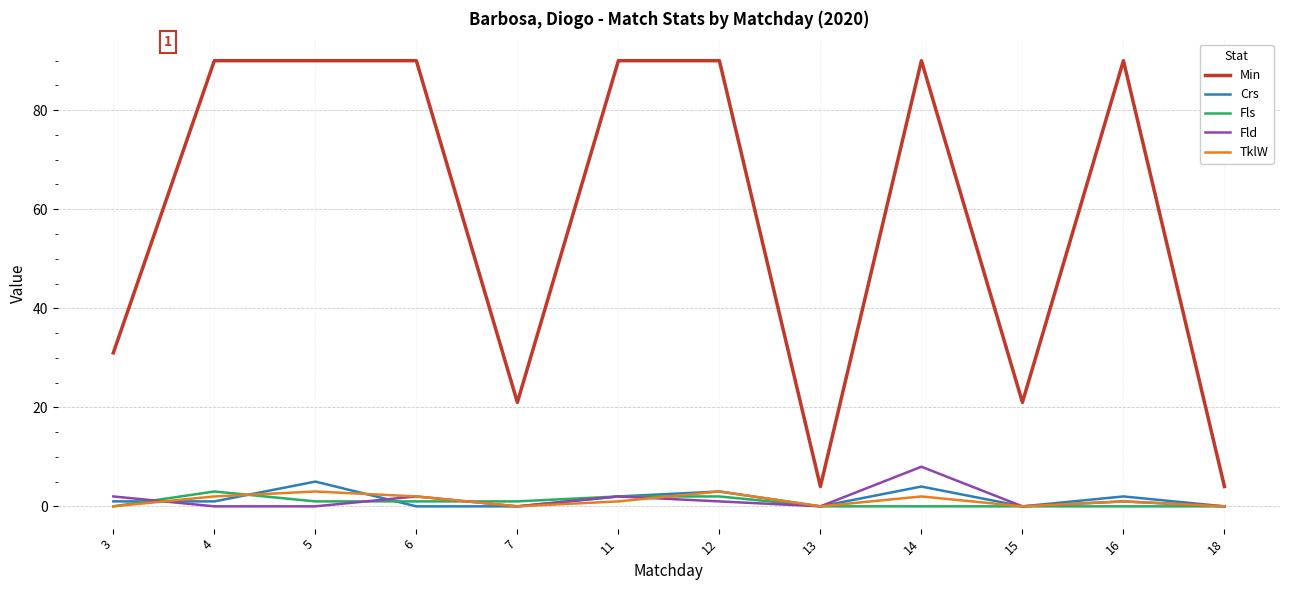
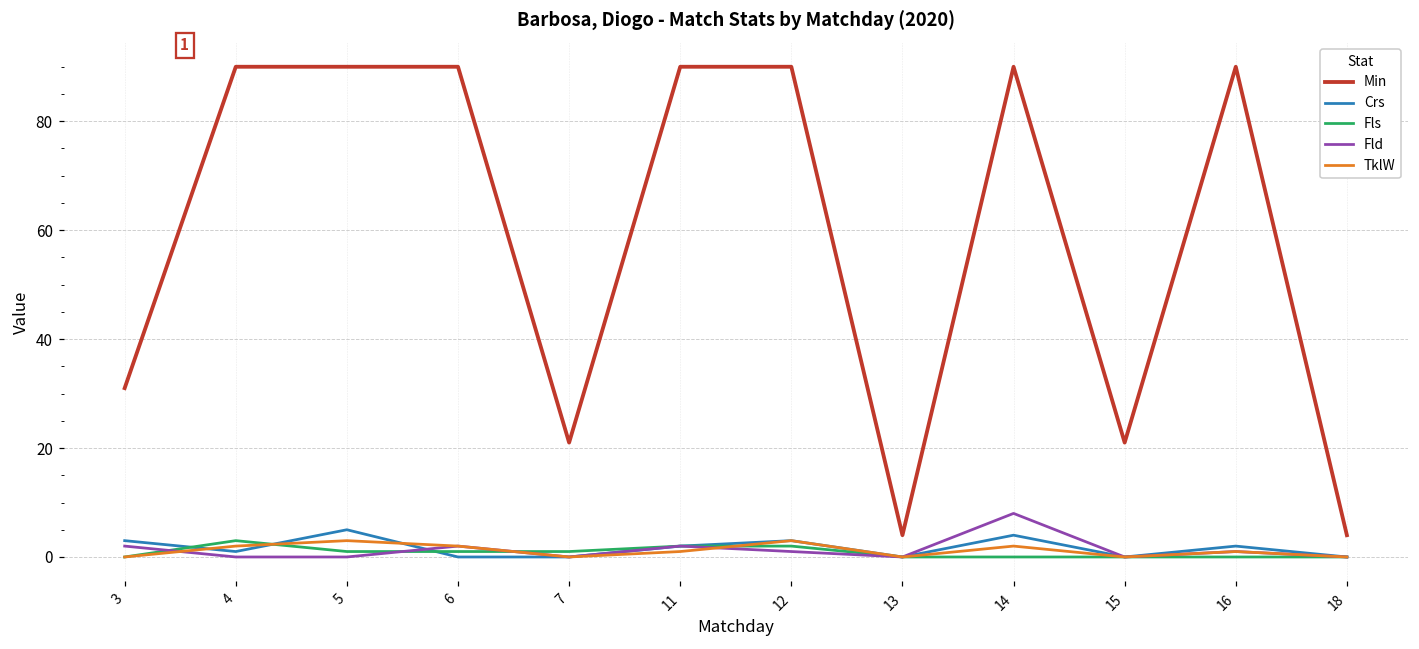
  {
    "Min": {
      "3": 31,
      "4": 90,
      "5": 90,
      "6": 90,
      "7": 21,
      "11": 90,
      "12": 90,
      "13": 4,
      "14": 90,
      "15": 21,
      "16": 90,
      "18": 4
    },
    "Crs": {
-     "3": 1,
+     "3": 3,
      "4": 1,
      "5": 5,
      "6": 0,
      "14": 4,
      "16": 2
    },
    "Fls": {
      "4": 3,
      "5": 1,
      "6": 1,
      "7": 1,
      "12": 2,
      "14": 0,
      "16": 0
    },
    "Fld": {
      "3": 2,
      "4": 0,
      "5": 0,
      "12": 1,
      "14": 8
    },
    "TklW": {
      "4": 2,
      "5": 3,
      "11": 1,
      "14": 2
    }
  }
